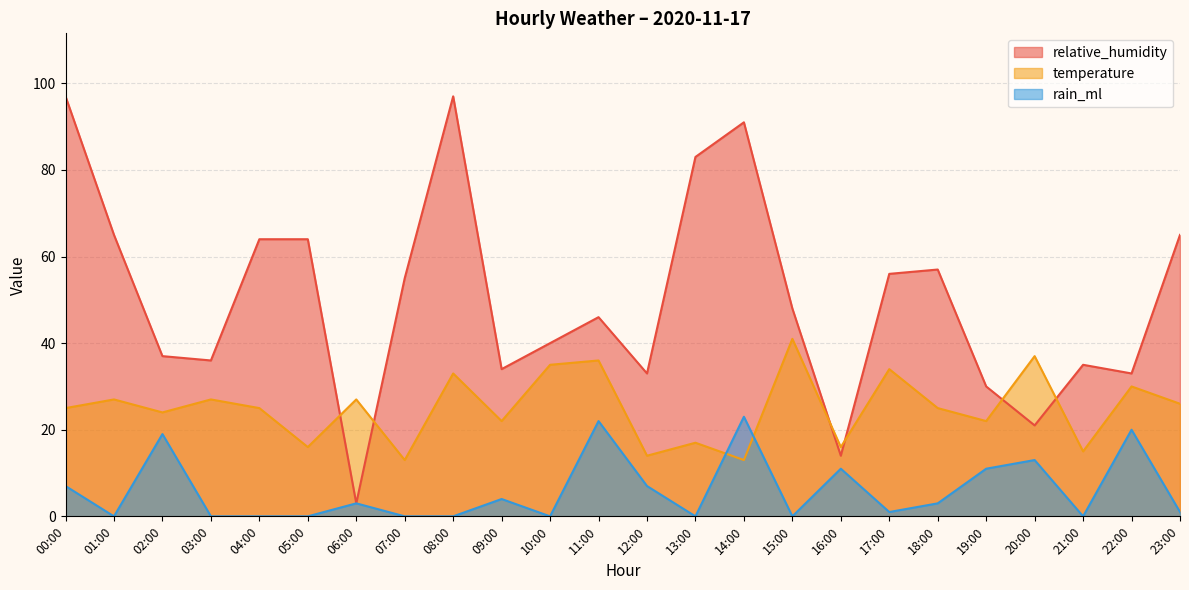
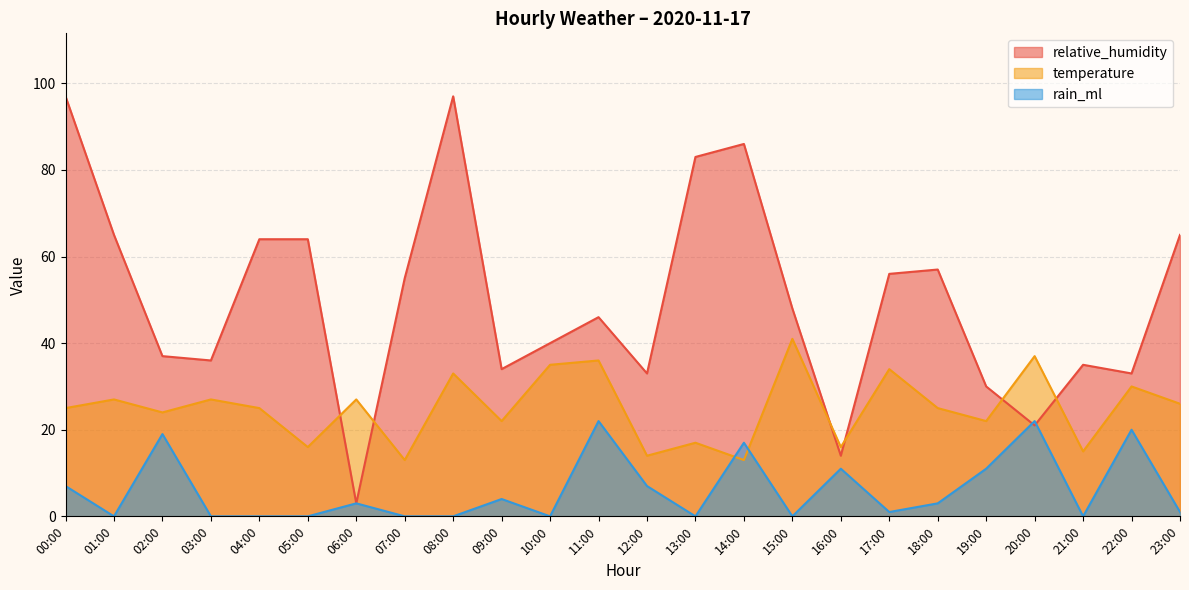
  {
    "relative_humidity": {
      "00:00": 97,
      "01:00": 65,
      "02:00": 37,
      "03:00": 36,
      "04:00": 64,
      "05:00": 64,
      "07:00": 55,
      "08:00": 97,
      "09:00": 34,
      "10:00": 40,
      "11:00": 46,
      "12:00": 33,
      "13:00": 83,
-     "14:00": 91,
+     "14:00": 86,
      "15:00": 48,
      "16:00": 14,
      "17:00": 56,
      "18:00": 57,
      "19:00": 30,
      "20:00": 21,
      "21:00": 35,
      "22:00": 33,
      "23:00": 65
    },
    "temperature": {
      "00:00": 25,
      "01:00": 27,
      "02:00": 24,
      "03:00": 27,
      "04:00": 25,
      "05:00": 16,
      "06:00": 27,
      "07:00": 13,
      "08:00": 33,
      "09:00": 22,
      "10:00": 35,
      "11:00": 36,
      "12:00": 14,
      "13:00": 17,
      "14:00": 13,
      "15:00": 41,
      "16:00": 16,
      "17:00": 34,
      "18:00": 25,
      "19:00": 22,
      "20:00": 37,
      "21:00": 15,
      "22:00": 30,
      "23:00": 26
    },
    "rain_ml": {
      "00:00": 7,
      "01:00": 0,
      "02:00": 19,
      "03:00": 0,
      "04:00": 0,
      "05:00": 0,
      "07:00": 0,
      "08:00": 0,
      "09:00": 4,
      "10:00": 0,
      "11:00": 22,
      "12:00": 7,
      "13:00": 0,
-     "14:00": 23,
+     "14:00": 17,
      "15:00": 0,
      "16:00": 11,
      "17:00": 1,
      "18:00": 3,
      "19:00": 11,
-     "20:00": 13,
+     "20:00": 22,
      "21:00": 0,
      "22:00": 20,
      "23:00": 1
    }
  }
